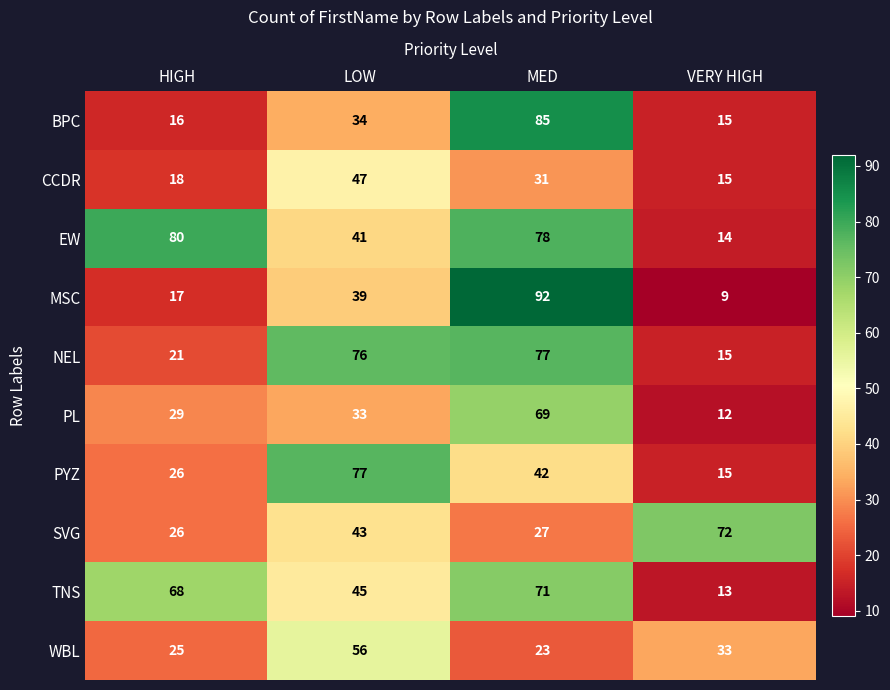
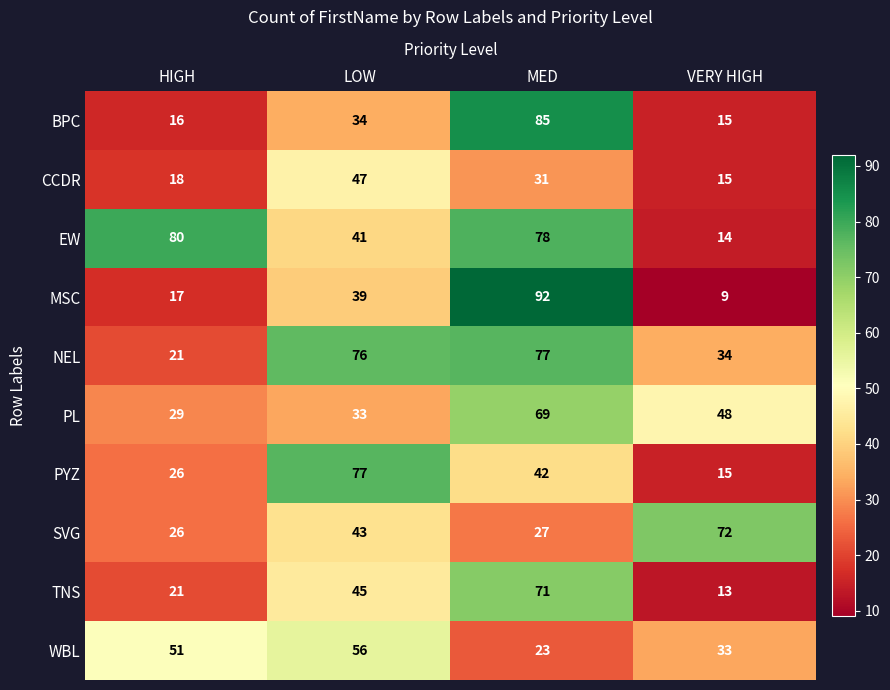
  {
    "BPC": {
      "HIGH": 16,
      "LOW": 34,
      "MED": 85,
      "VERY HIGH": 15
    },
    "CCDR": {
      "HIGH": 18,
      "LOW": 47,
      "MED": 31,
      "VERY HIGH": 15
    },
    "EW": {
      "HIGH": 80,
      "LOW": 41,
      "MED": 78,
      "VERY HIGH": 14
    },
    "MSC": {
      "HIGH": 17,
      "LOW": 39,
      "MED": 92,
      "VERY HIGH": 9
    },
    "NEL": {
      "HIGH": 21,
      "LOW": 76,
      "MED": 77,
-     "VERY HIGH": 15
+     "VERY HIGH": 34
    },
    "PL": {
      "HIGH": 29,
      "LOW": 33,
      "MED": 69,
-     "VERY HIGH": 12
+     "VERY HIGH": 48
    },
    "PYZ": {
      "HIGH": 26,
      "LOW": 77,
      "MED": 42,
      "VERY HIGH": 15
    },
    "SVG": {
      "HIGH": 26,
      "LOW": 43,
      "MED": 27,
      "VERY HIGH": 72
    },
    "TNS": {
-     "HIGH": 68,
+     "HIGH": 21,
      "LOW": 45,
      "MED": 71,
      "VERY HIGH": 13
    },
    "WBL": {
-     "HIGH": 25,
+     "HIGH": 51,
      "LOW": 56,
      "MED": 23,
      "VERY HIGH": 33
    }
  }
